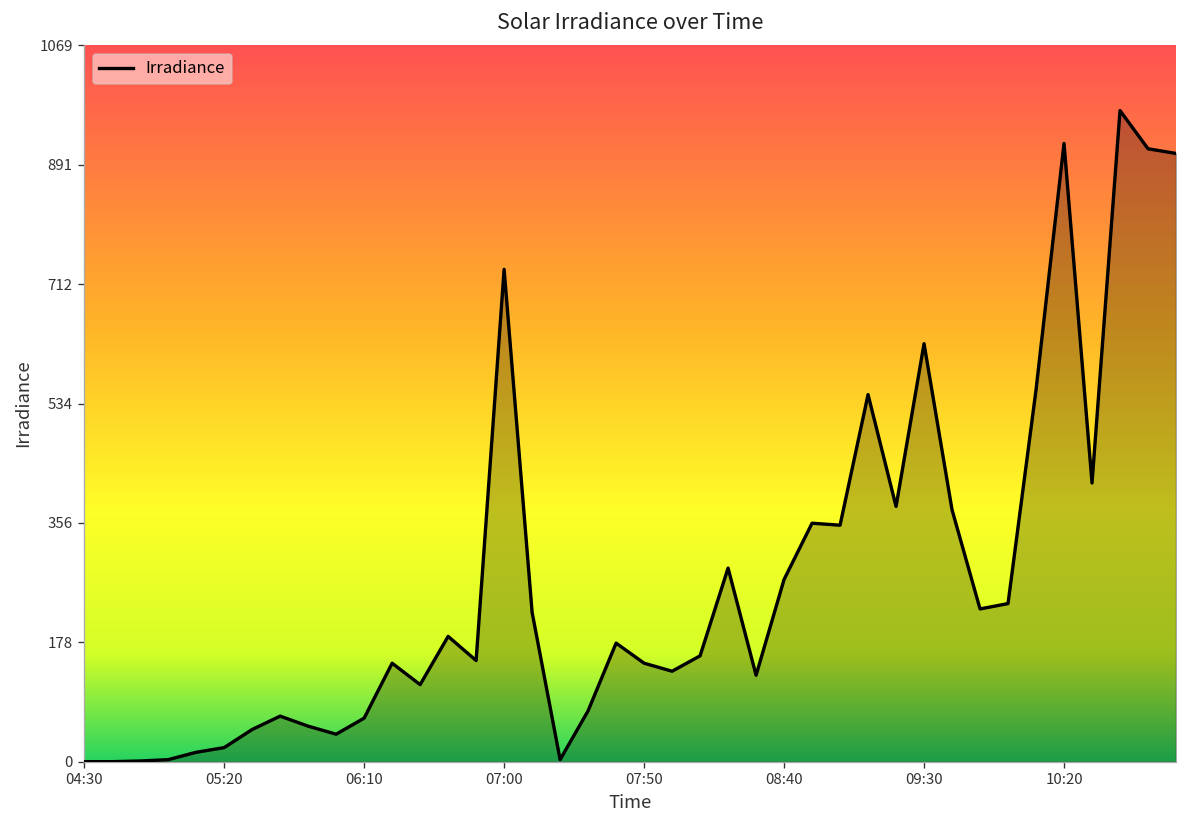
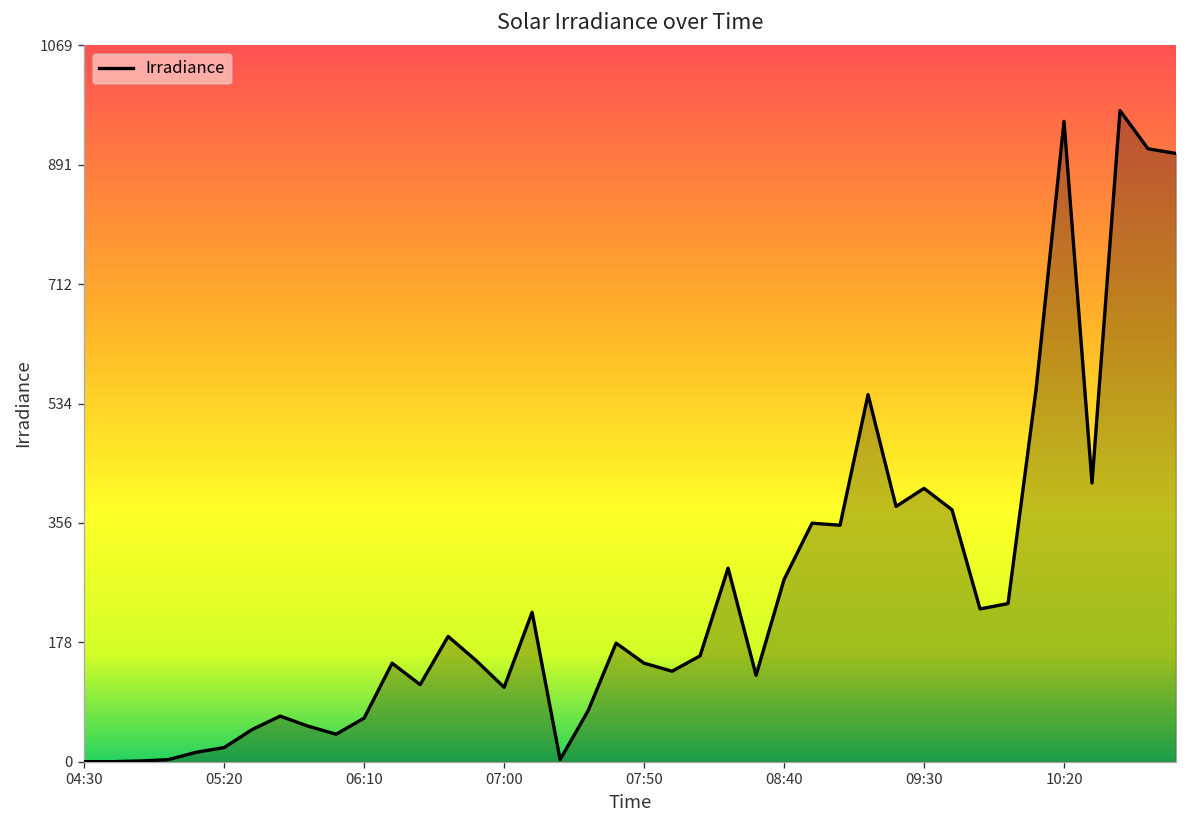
  {
    "04:30": 0,
    "05:20": 20,
    "06:10": 70,
-   "07:00": 740,
+   "07:00": 110,
    "07:50": 150,
    "08:40": 270,
-   "09:30": 620,
-   "10:20": 920
+   "09:30": 410,
+   "10:20": 960
  }
